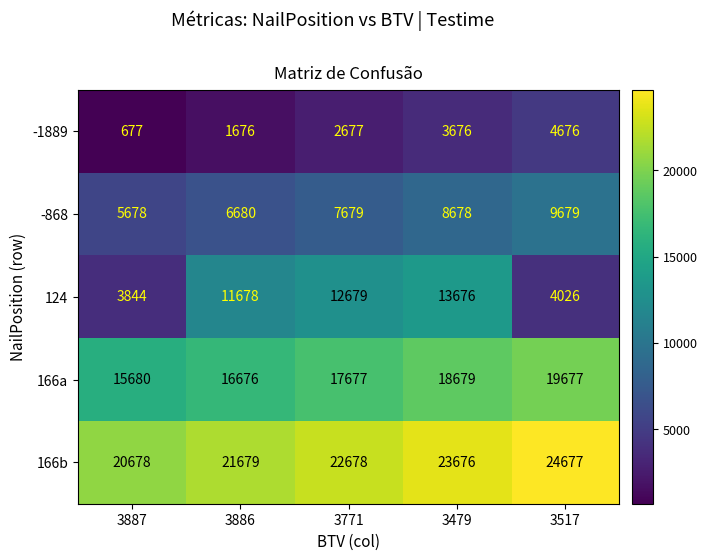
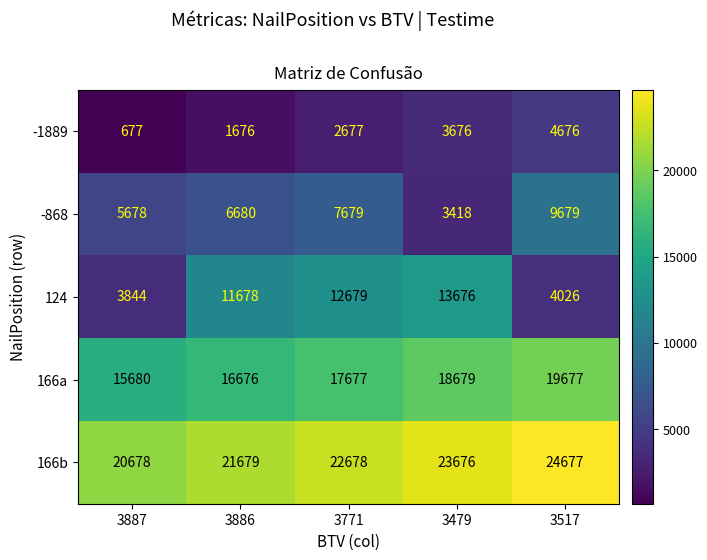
  {
    "-1889": {
      "3887": 677,
      "3886": 1676,
      "3771": 2677,
      "3479": 3676,
      "3517": 4676
    },
    "-868": {
      "3887": 5678,
      "3886": 6680,
      "3771": 7679,
-     "3479": 8678,
+     "3479": 3418,
      "3517": 9679
    },
    "124": {
      "3887": 3844,
      "3886": 11678,
      "3771": 12679,
      "3479": 13676,
      "3517": 4026
    },
    "166a": {
      "3887": 15680,
      "3886": 16676,
      "3771": 17677,
      "3479": 18679,
      "3517": 19677
    },
    "166b": {
      "3887": 20678,
      "3886": 21679,
      "3771": 22678,
      "3479": 23676,
      "3517": 24677
    }
  }
